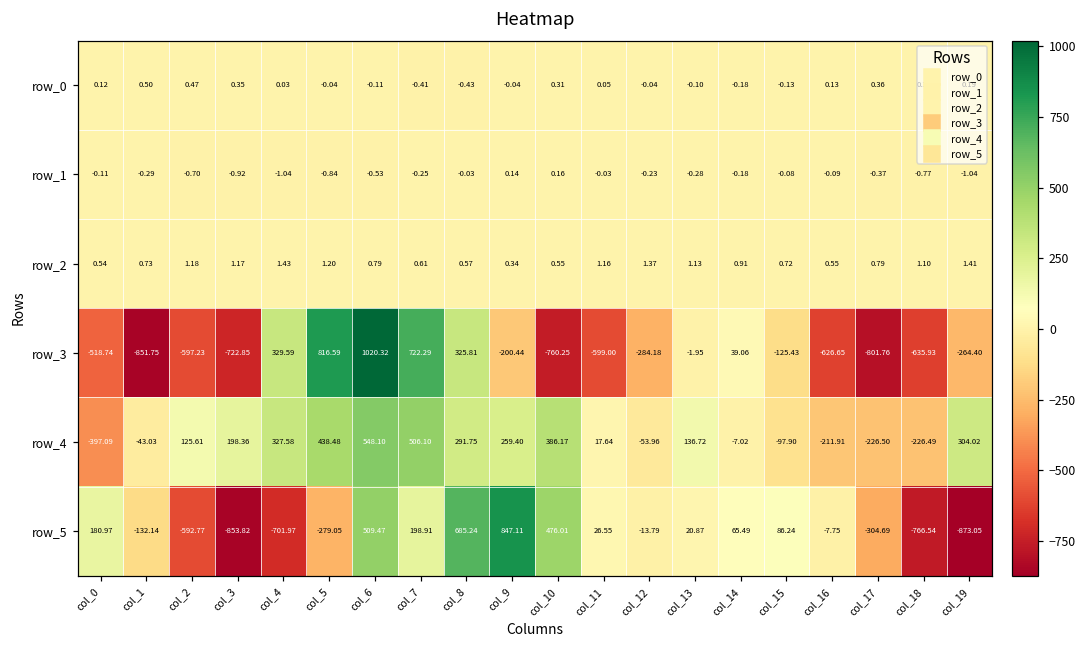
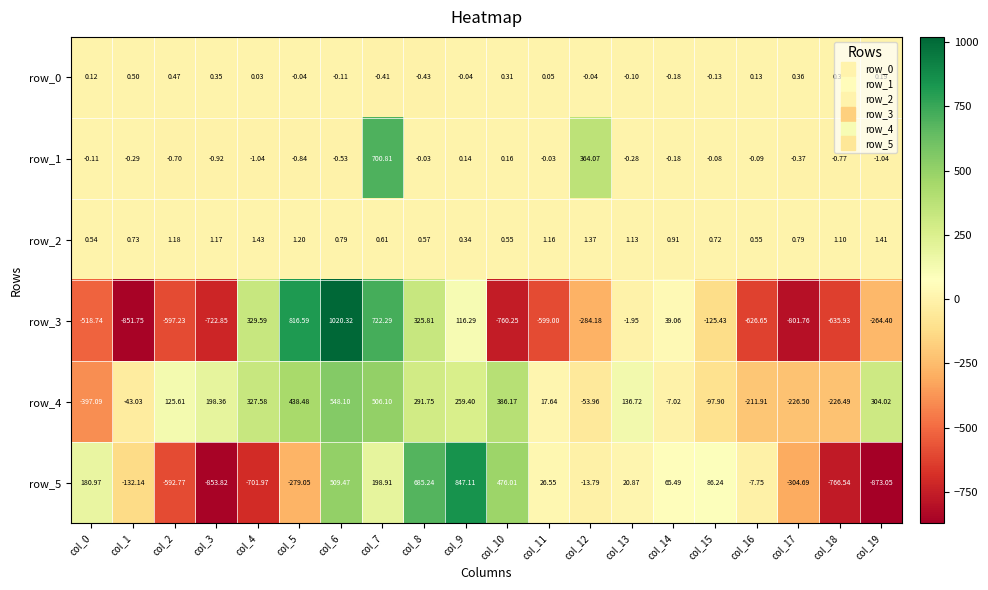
  {
    "row_0": {
      "col_0": 0.12,
      "col_1": 0.50,
      "col_2": 0.47,
      "col_3": 0.35,
      "col_4": 0.03,
      "col_5": -0.04,
      "col_6": -0.11,
      "col_7": -0.41,
      "col_8": -0.43,
      "col_9": -0.04,
      "col_10": 0.31,
      "col_11": 0.05,
      "col_12": -0.04,
      "col_13": -0.10,
      "col_14": -0.18,
      "col_15": -0.13,
      "col_16": 0.13,
      "col_17": 0.36
    },
    "row_1": {
      "col_0": -0.11,
      "col_1": -0.29,
      "col_2": -0.70,
      "col_3": -0.92,
      "col_4": -1.04,
      "col_5": -0.84,
      "col_6": -0.53,
-     "col_7": -0.25,
+     "col_7": 700.81,
      "col_8": -0.03,
      "col_9": 0.14,
      "col_10": 0.16,
      "col_11": -0.03,
-     "col_12": -0.23,
+     "col_12": 364.07,
      "col_13": -0.28,
      "col_14": -0.18,
      "col_15": -0.08,
      "col_16": -0.09,
      "col_17": -0.37,
      "col_18": -0.77,
      "col_19": -1.04
    },
    "row_2": {
      "col_0": 0.54,
      "col_1": 0.73,
      "col_2": 1.18,
      "col_3": 1.17,
      "col_4": 1.43,
      "col_5": 1.20,
      "col_6": 0.79,
      "col_7": 0.61,
      "col_8": 0.57,
      "col_9": 0.34,
      "col_10": 0.55,
      "col_11": 1.16,
      "col_12": 1.37,
      "col_13": 1.13,
      "col_14": 0.91,
      "col_15": 0.72,
      "col_16": 0.55,
      "col_17": 0.79,
      "col_18": 1.10,
      "col_19": 1.41
    },
    "row_3": {
      "col_0": -518.74,
      "col_1": -851.75,
      "col_2": -597.23,
      "col_3": -722.85,
      "col_4": 329.59,
      "col_5": 816.59,
      "col_6": 1020.32,
      "col_7": 722.29,
      "col_8": 325.81,
-     "col_9": -200.44,
+     "col_9": 116.29,
      "col_10": -760.25,
      "col_11": -599.00,
      "col_12": -284.18,
      "col_13": -1.95,
      "col_14": 39.06,
      "col_15": -125.43,
      "col_16": -626.65,
      "col_17": -801.76,
      "col_18": -635.93,
      "col_19": -264.40
    },
    "row_4": {
      "col_0": -397.09,
      "col_1": -43.03,
      "col_2": 125.61,
      "col_3": 198.36,
      "col_4": 327.58,
      "col_5": 438.48,
      "col_6": 548.10,
      "col_7": 506.10,
      "col_8": 291.75,
      "col_9": 259.40,
      "col_10": 386.17,
      "col_11": 17.64,
      "col_12": -53.96,
      "col_13": 136.72,
      "col_14": -7.02,
      "col_15": -97.90,
      "col_16": -211.91,
      "col_17": -226.50,
      "col_18": -226.49,
      "col_19": 304.02
    },
    "row_5": {
      "col_0": 180.97,
      "col_1": -132.14,
      "col_2": -592.77,
      "col_3": -853.82,
      "col_4": -701.97,
      "col_5": -279.05,
      "col_6": 509.47,
      "col_7": 198.91,
      "col_8": 685.24,
      "col_9": 847.11,
      "col_10": 476.01,
      "col_11": 26.55,
      "col_12": -13.79,
      "col_13": 20.87,
      "col_14": 65.49,
      "col_15": 86.24,
      "col_16": -7.75,
      "col_17": -304.69,
      "col_18": -766.54,
      "col_19": -873.05
    }
  }
